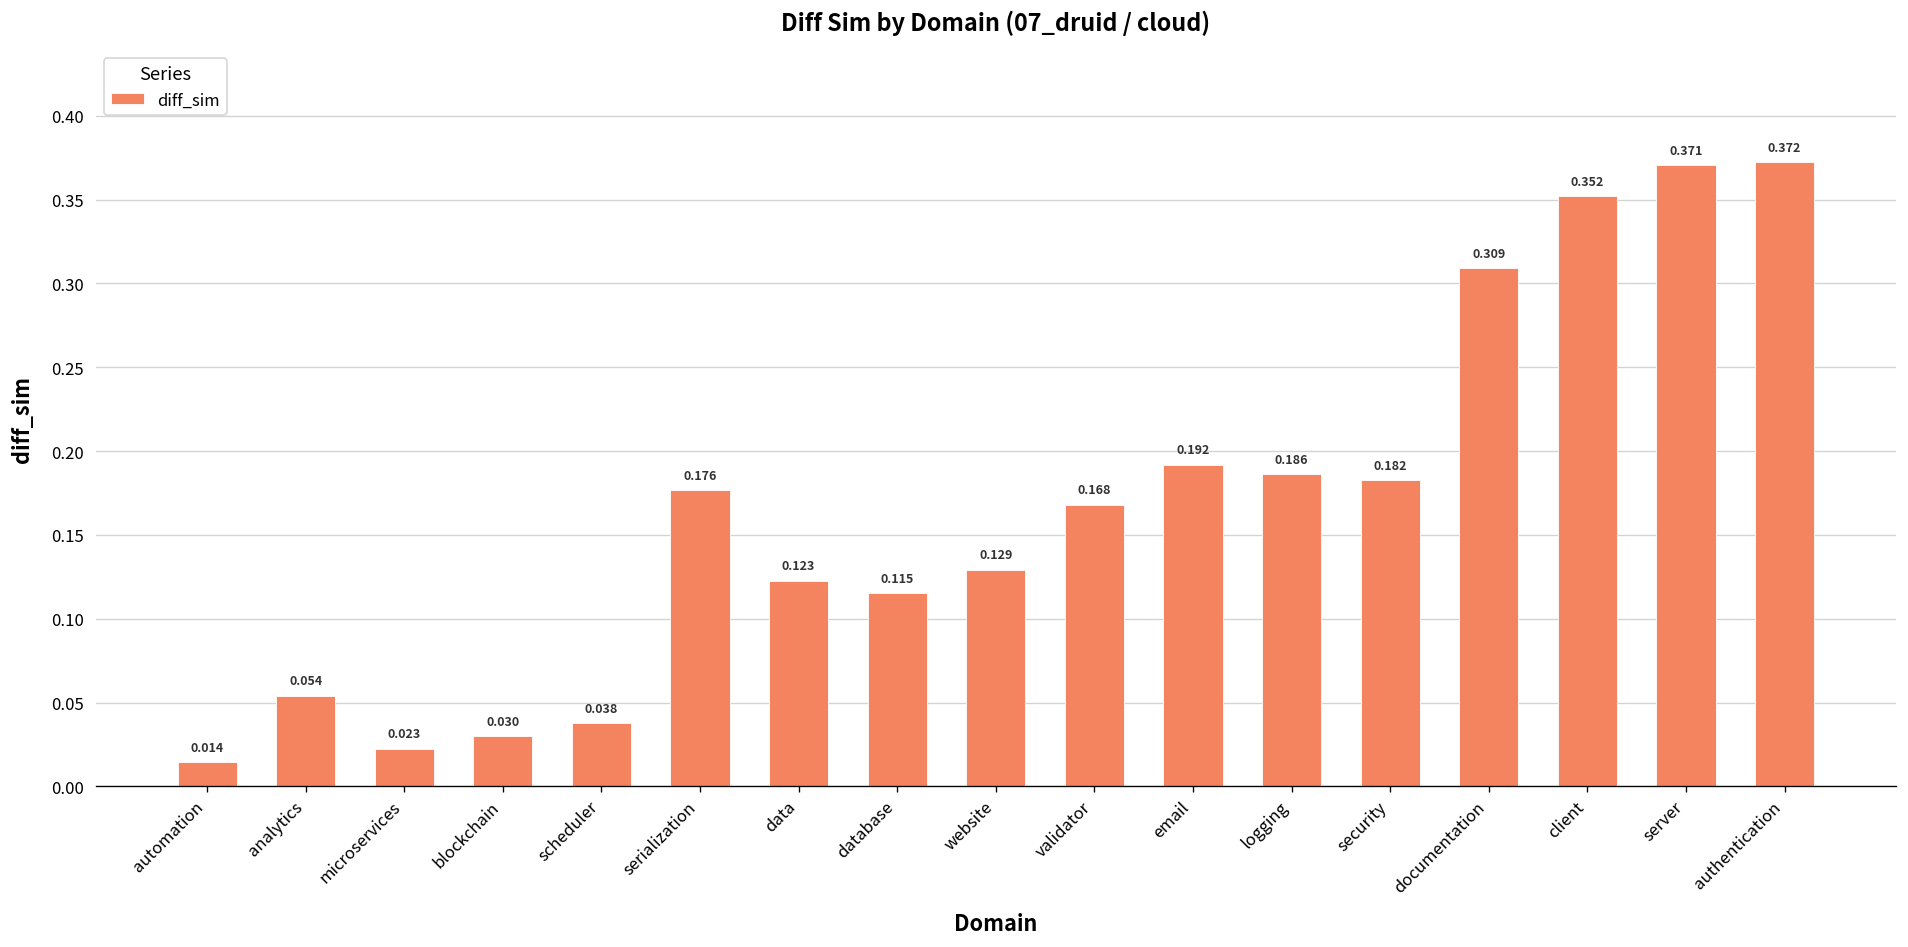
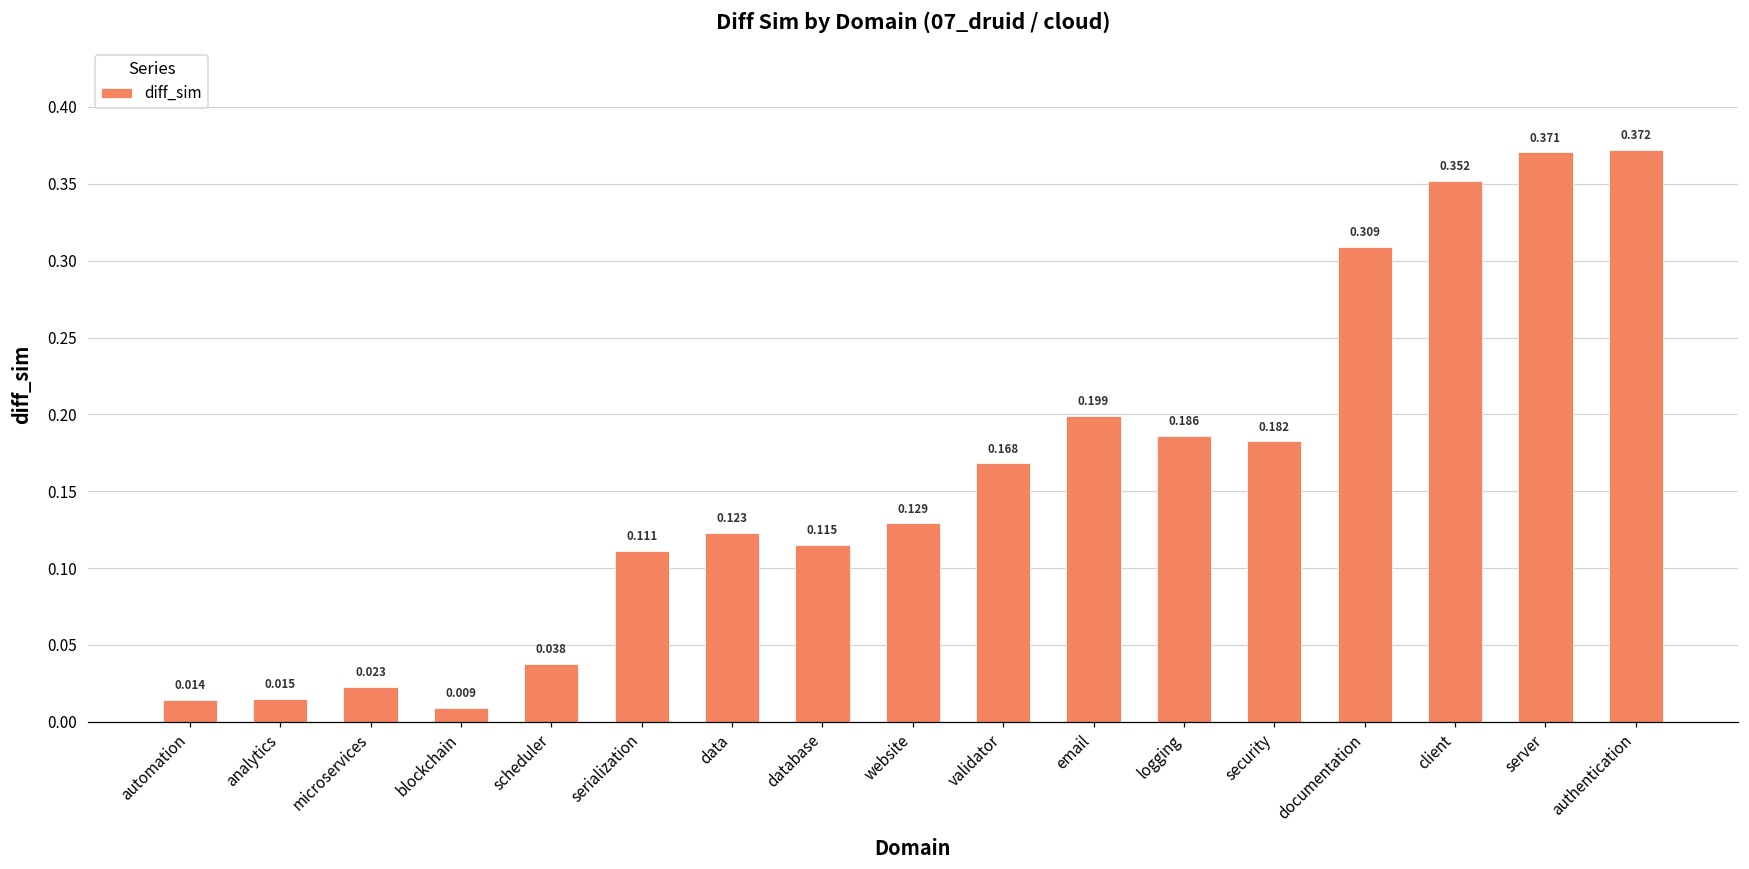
  {
    "automation": 0.014,
-   "analytics": 0.054,
+   "analytics": 0.015,
    "microservices": 0.023,
-   "blockchain": 0.030,
+   "blockchain": 0.009,
    "scheduler": 0.038,
-   "serialization": 0.176,
+   "serialization": 0.111,
    "data": 0.123,
    "database": 0.115,
    "website": 0.129,
    "validator": 0.168,
-   "email": 0.192,
+   "email": 0.199,
    "logging": 0.186,
    "security": 0.182,
    "documentation": 0.309,
    "client": 0.352,
    "server": 0.371,
    "authentication": 0.372
  }
